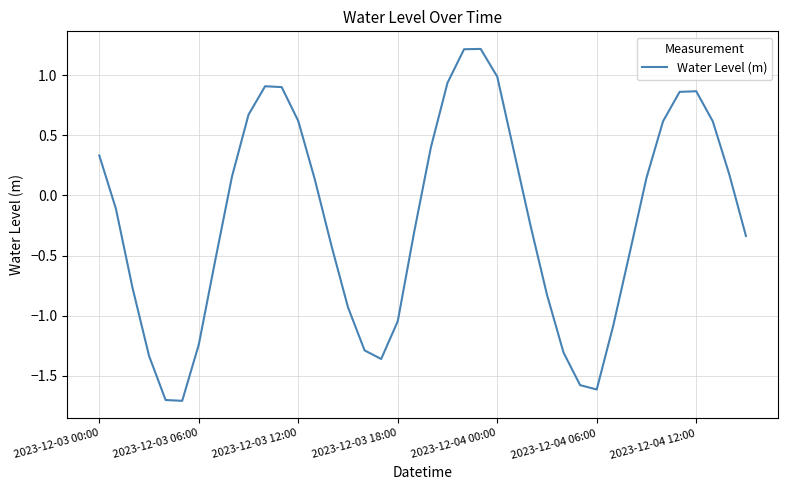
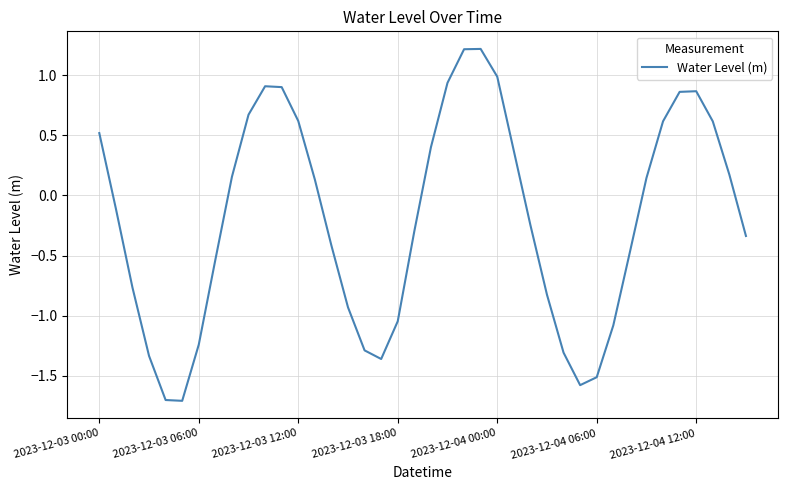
  {
-   "2023-12-03 00:00": 0.33,
+   "2023-12-03 00:00": 0.52,
    "2023-12-03 06:00": -1.24,
    "2023-12-03 12:00": 0.62,
    "2023-12-03 18:00": -1.05,
    "2023-12-04 00:00": 0.99,
-   "2023-12-04 06:00": -1.61,
+   "2023-12-04 06:00": -1.51,
    "2023-12-04 12:00": 0.87
  }
